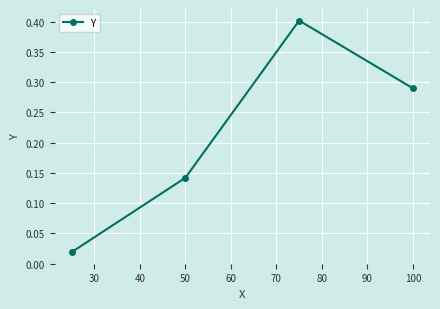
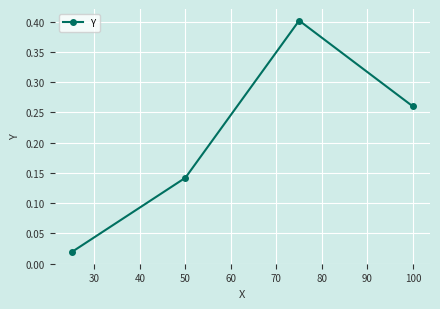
  {
    "50": 0.14,
-   "100": 0.29
+   "100": 0.26
  }
